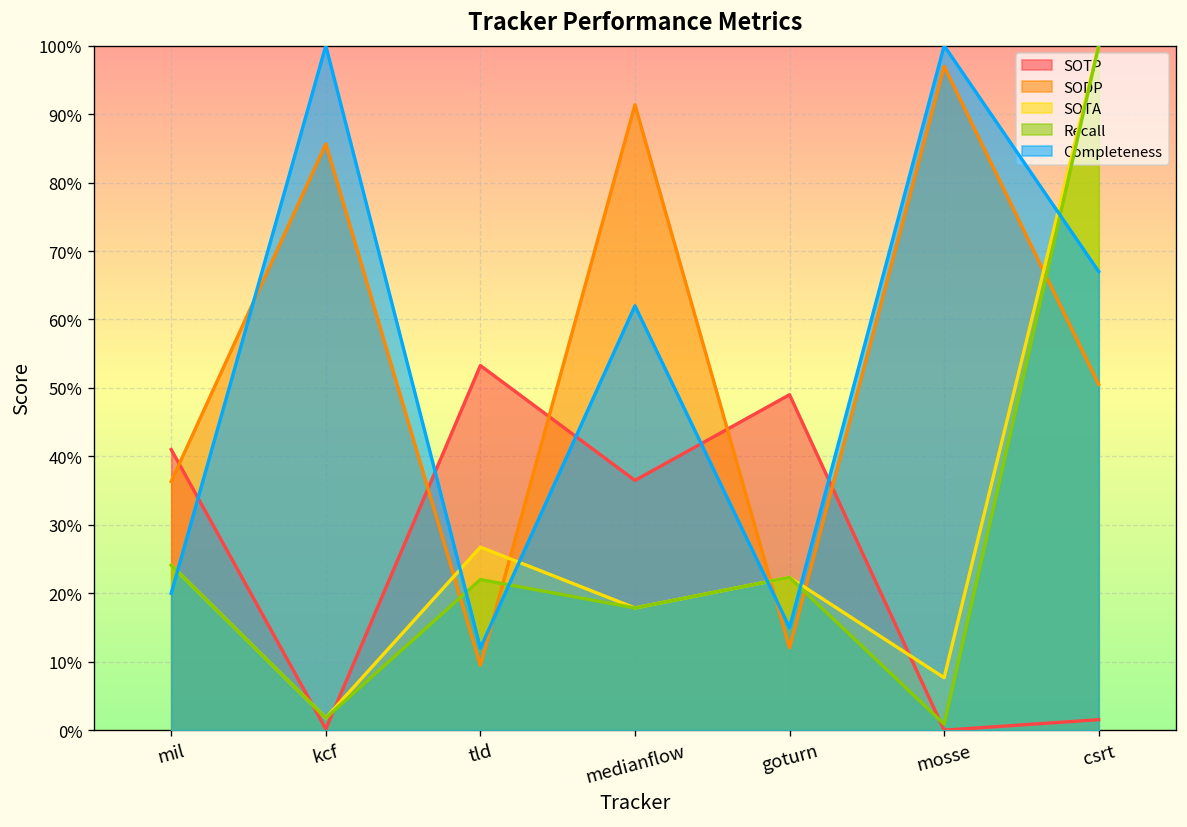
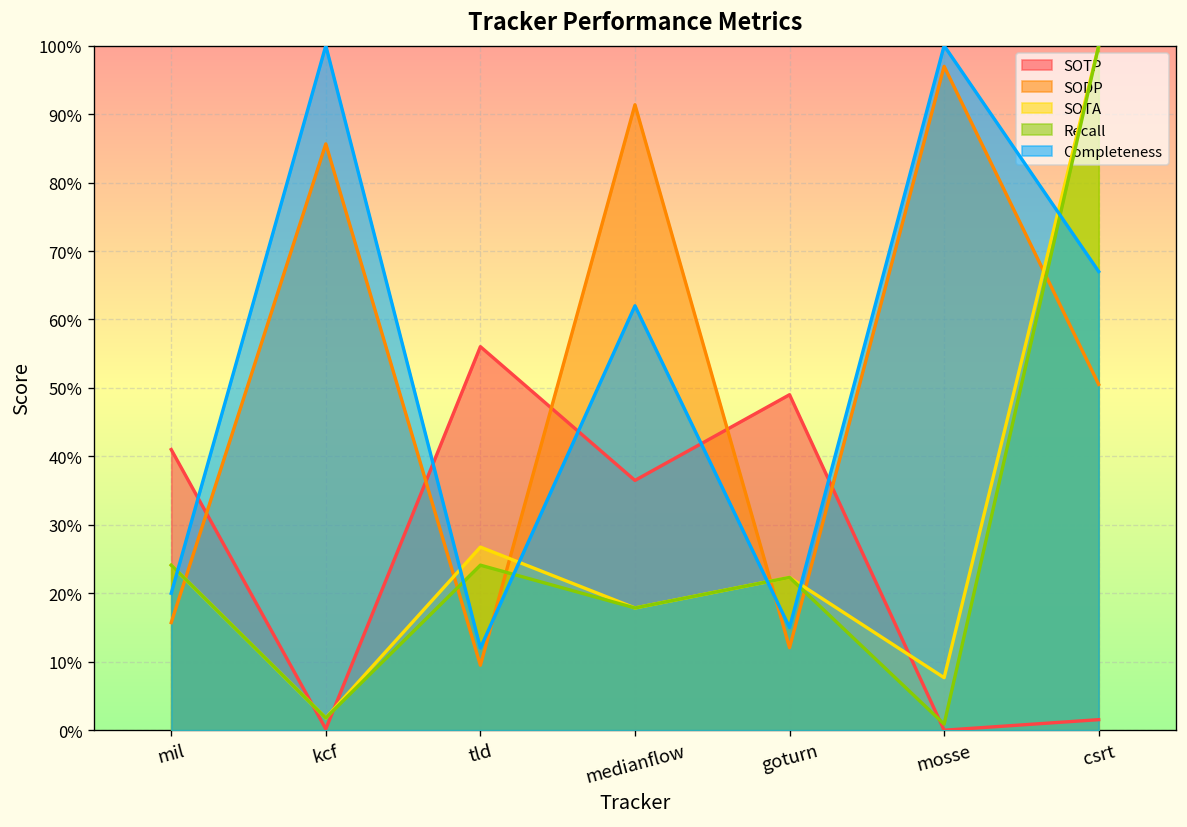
  {
    "SOTP": {
      "mil": "41%",
      "kcf": "0%",
-     "tld": "53%",
+     "tld": "56%",
      "medianflow": "36%",
      "goturn": "49%",
      "mosse": "0%",
      "csrt": "2%"
    },
    "SODP": {
-     "mil": "36%",
+     "mil": "16%",
      "kcf": "86%",
      "tld": "9%",
      "medianflow": "91%",
      "goturn": "12%",
      "mosse": "97%",
      "csrt": "51%"
    },
    "SOTA": {
      "tld": "27%",
      "mosse": "8%"
    },
    "Recall": {
-     "tld": "22%",
+     "tld": "24%",
      "mosse": "1%"
    },
    "Completeness": {
      "mil": "20%",
      "kcf": "100%",
      "tld": "12%",
      "medianflow": "62%",
      "goturn": "15%",
      "mosse": "100%",
      "csrt": "67%"
    }
  }
